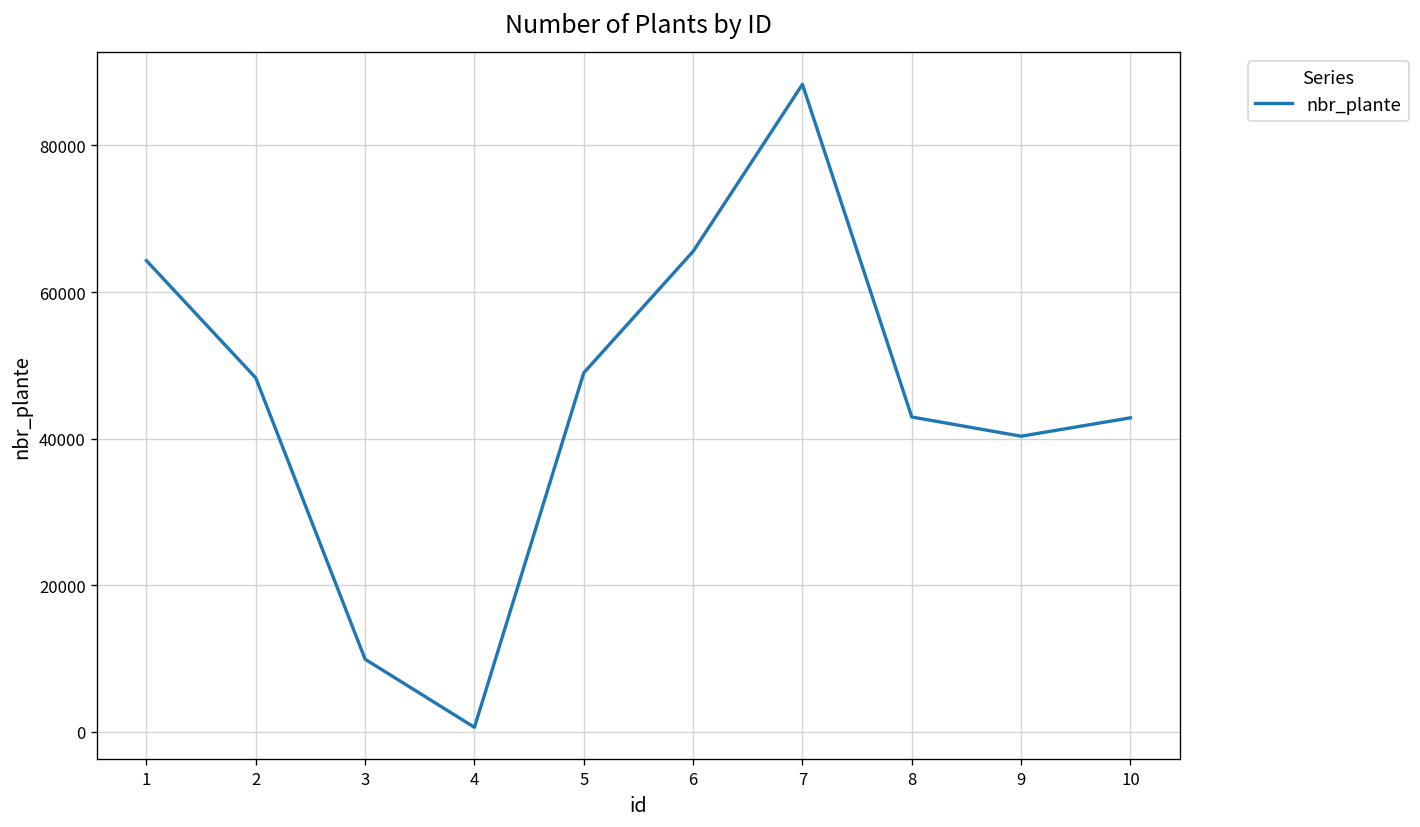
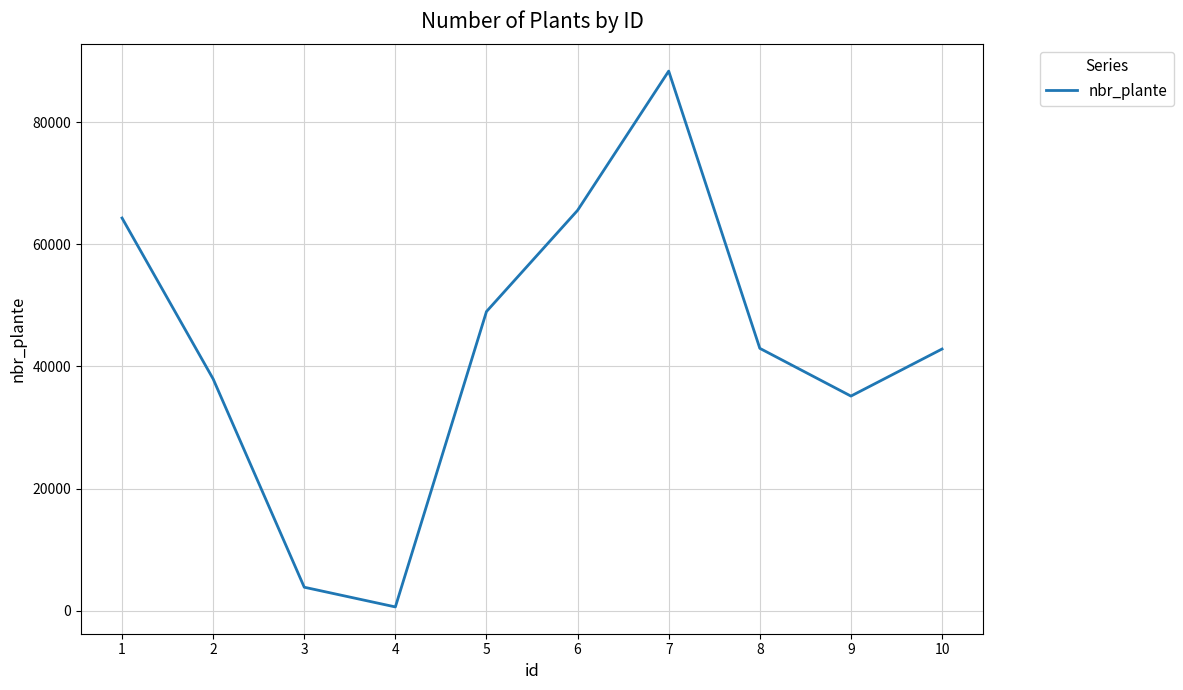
  {
    "1": 64000,
-   "2": 48000,
-   "3": 10000,
+   "2": 38000,
+   "3": 4000,
    "4": 1000,
    "5": 49000,
    "6": 66000,
    "7": 88000,
    "8": 43000,
-   "9": 40000,
+   "9": 35000,
    "10": 43000
  }
